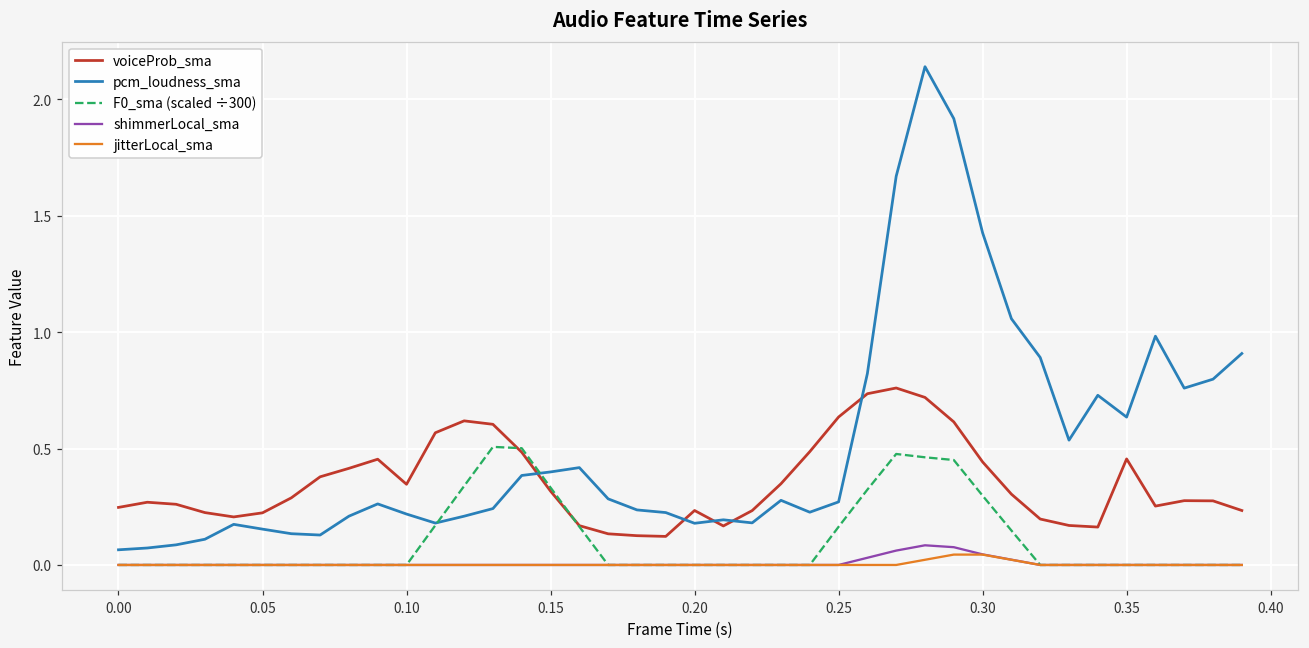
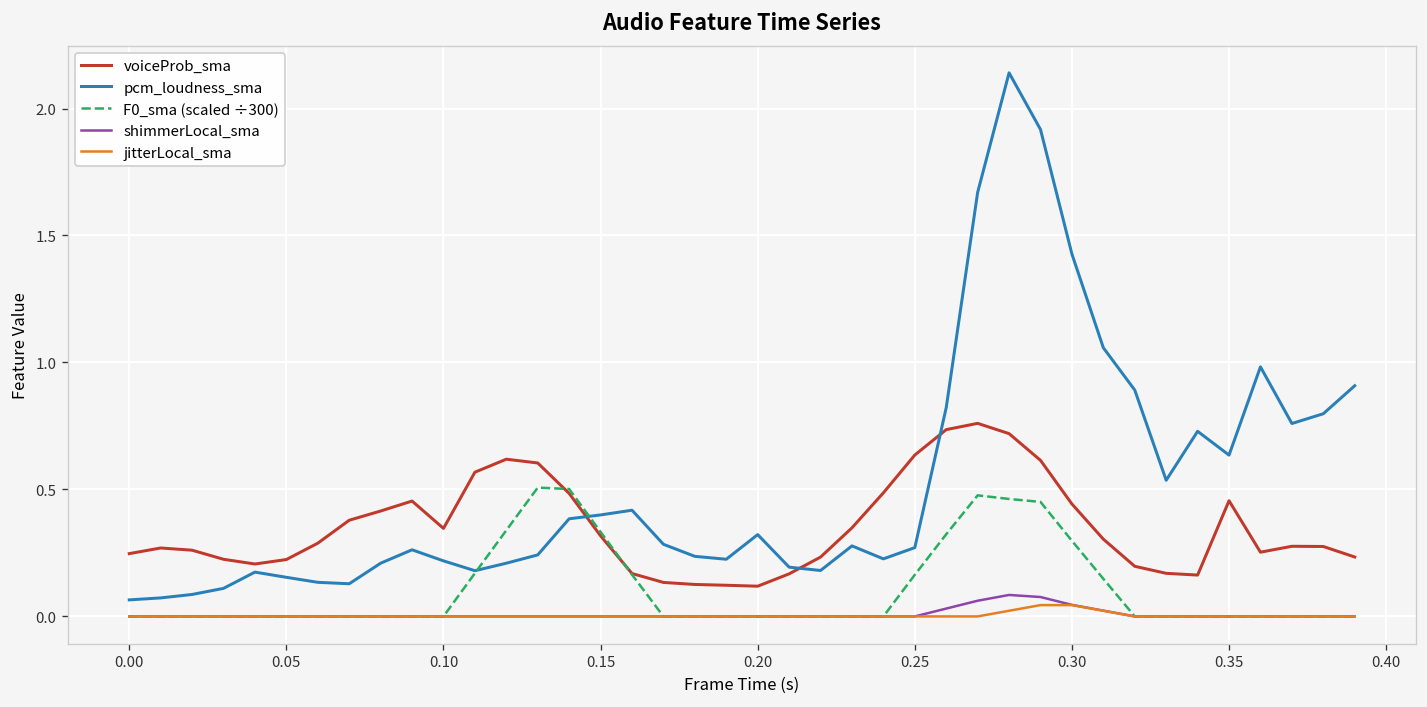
  {
    "voiceProb_sma": {
      "0.00": 0.25,
      "0.05": 0.22,
      "0.10": 0.35,
      "0.15": 0.32,
-     "0.20": 0.23,
+     "0.20": 0.12,
      "0.25": 0.64,
      "0.30": 0.44,
      "0.35": 0.46
    },
    "pcm_loudness_sma": {
      "0.00": 0.07,
      "0.05": 0.15,
      "0.10": 0.22,
      "0.15": 0.40,
-     "0.20": 0.18,
+     "0.20": 0.32,
      "0.25": 0.27,
      "0.30": 1.43,
      "0.35": 0.64
    },
    "F0_sma (scaled ÷300)": {
      "0.15": 0.33,
      "0.25": 0.16,
      "0.30": 0.30
    }
  }
